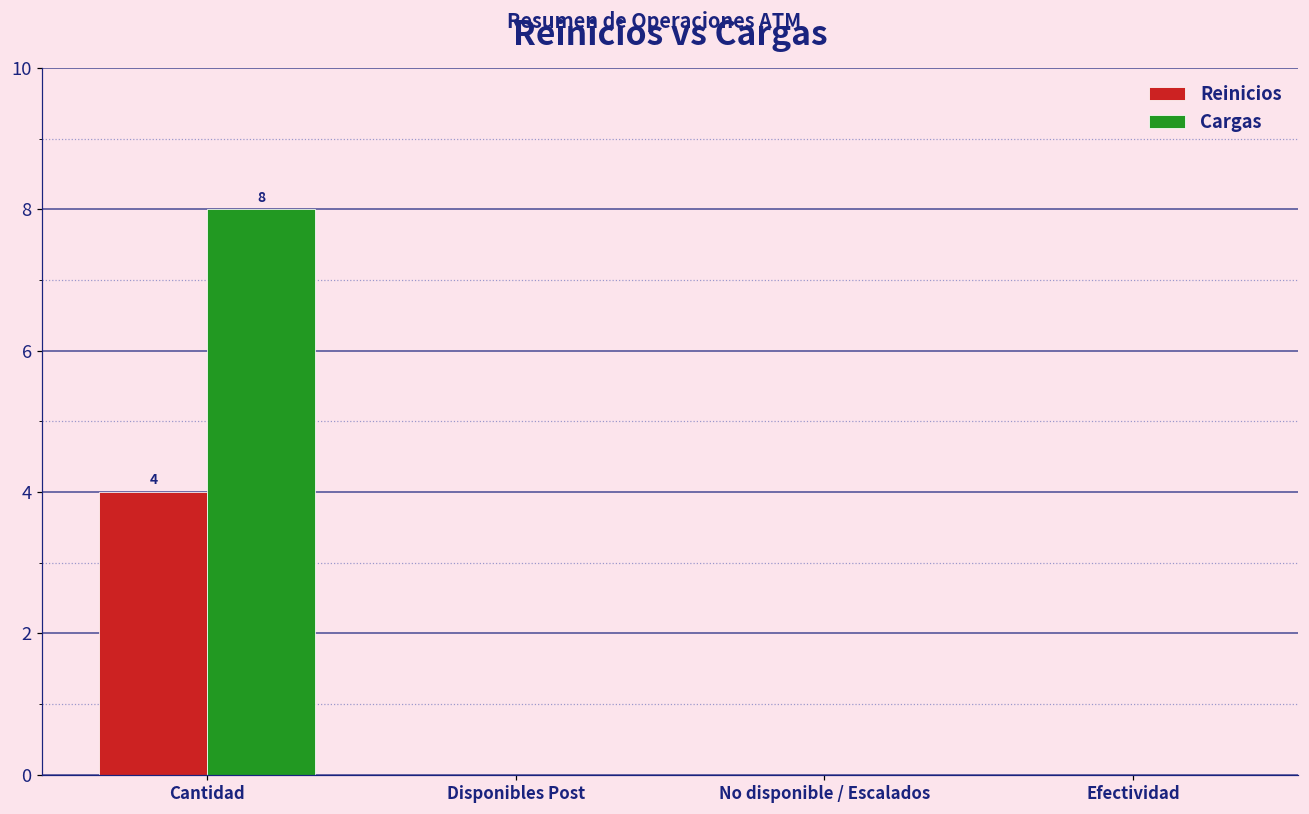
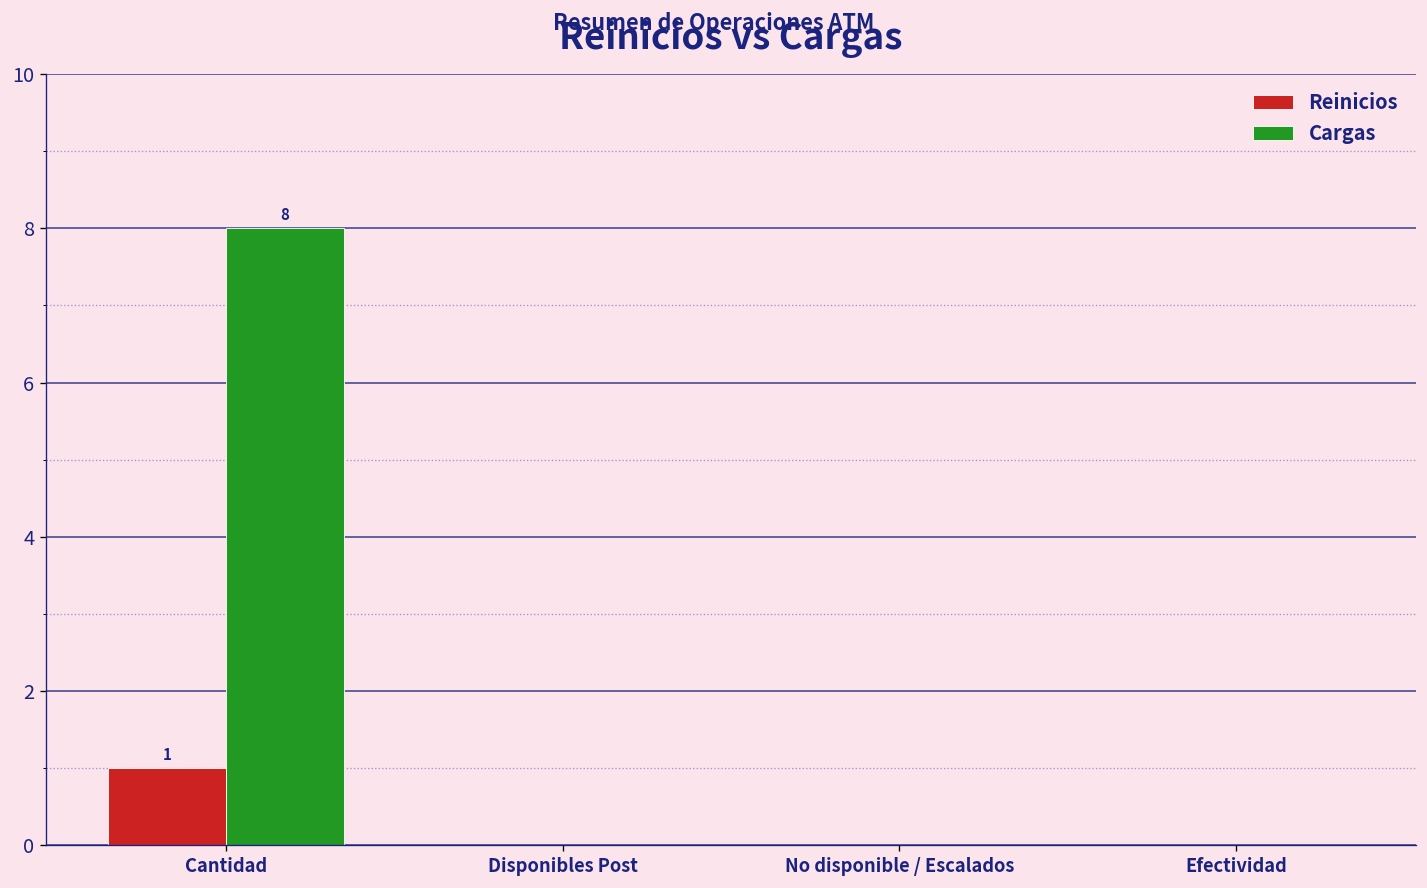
  {
    "Reinicios": {
-     "Cantidad": 4
+     "Cantidad": 1
    },
    "Cargas": {
      "Cantidad": 8
    }
  }
